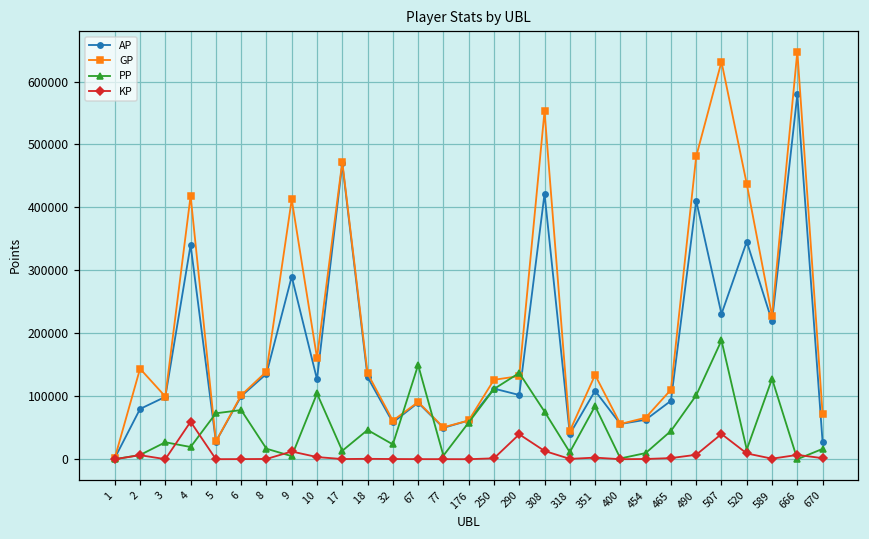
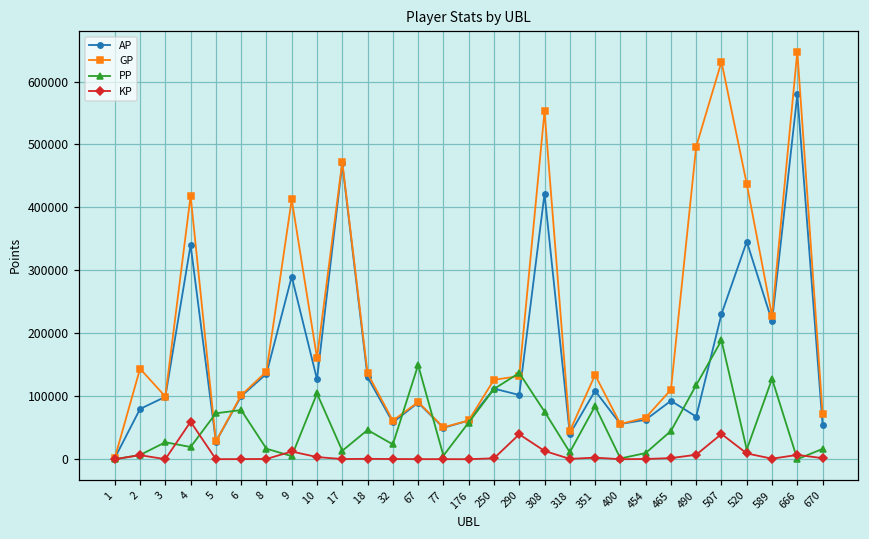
  {
    "AP": {
      "2": 80000,
      "4": 340000,
      "9": 290000,
      "10": 130000,
      "18": 130000,
      "290": 100000,
      "308": 420000,
      "318": 40000,
      "351": 110000,
      "465": 90000,
-     "490": 410000,
+     "490": 70000,
      "507": 230000,
      "520": 350000,
      "589": 220000,
      "666": 580000,
-     "670": 30000
+     "670": 50000
    },
    "GP": {
      "2": 140000,
      "4": 420000,
      "9": 410000,
      "10": 160000,
      "18": 140000,
      "250": 130000,
      "290": 130000,
      "308": 550000,
      "318": 40000,
      "351": 130000,
      "465": 110000,
-     "490": 480000,
+     "490": 500000,
      "507": 630000,
      "520": 440000,
      "589": 230000,
      "666": 650000,
      "670": 70000
    },
    "PP": {
      "3": 30000,
      "4": 20000,
      "5": 70000,
      "6": 80000,
      "8": 20000,
      "9": 0,
      "10": 100000,
      "17": 10000,
      "18": 50000,
      "32": 20000,
      "67": 150000,
      "77": 10000,
      "290": 140000,
      "308": 80000,
      "318": 10000,
      "351": 80000,
      "454": 10000,
      "465": 40000,
-     "490": 100000,
+     "490": 120000,
      "507": 190000,
      "520": 20000,
      "589": 130000,
      "666": 0,
      "670": 20000
    },
    "KP": {
      "3": 0,
      "4": 60000,
      "5": 0,
      "6": 0,
      "8": 0,
      "9": 10000,
      "10": 0,
      "17": 0,
      "18": 0,
      "32": 0,
      "67": 0,
      "77": 0,
      "176": 0,
      "250": 0,
      "290": 40000,
      "308": 10000,
      "318": 0,
      "351": 0,
      "454": 0,
      "465": 0,
      "490": 10000,
      "507": 40000,
      "520": 10000,
      "589": 0,
      "666": 10000,
      "670": 0
    }
  }
